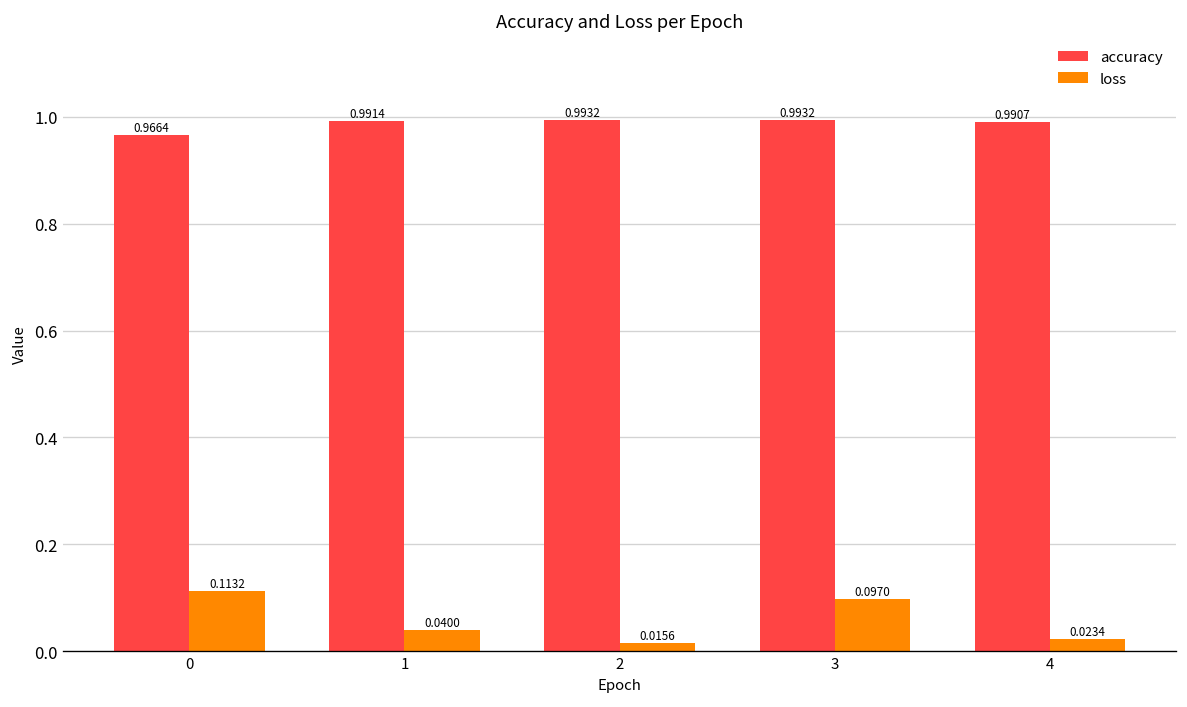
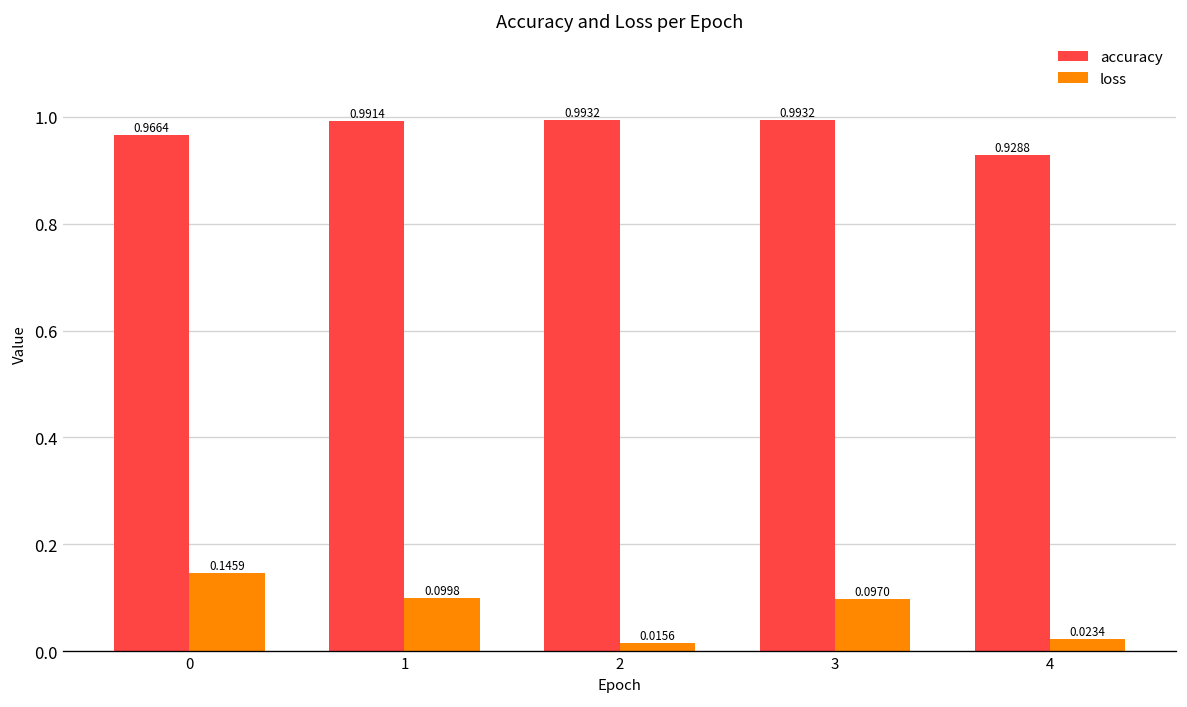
  {
    "accuracy": {
      "0": 0.9664,
      "1": 0.9914,
      "2": 0.9932,
      "3": 0.9932,
-     "4": 0.9907
+     "4": 0.9288
    },
    "loss": {
-     "0": 0.1132,
-     "1": 0.0400,
+     "0": 0.1459,
+     "1": 0.0998,
      "2": 0.0156,
      "3": 0.0970,
      "4": 0.0234
    }
  }
